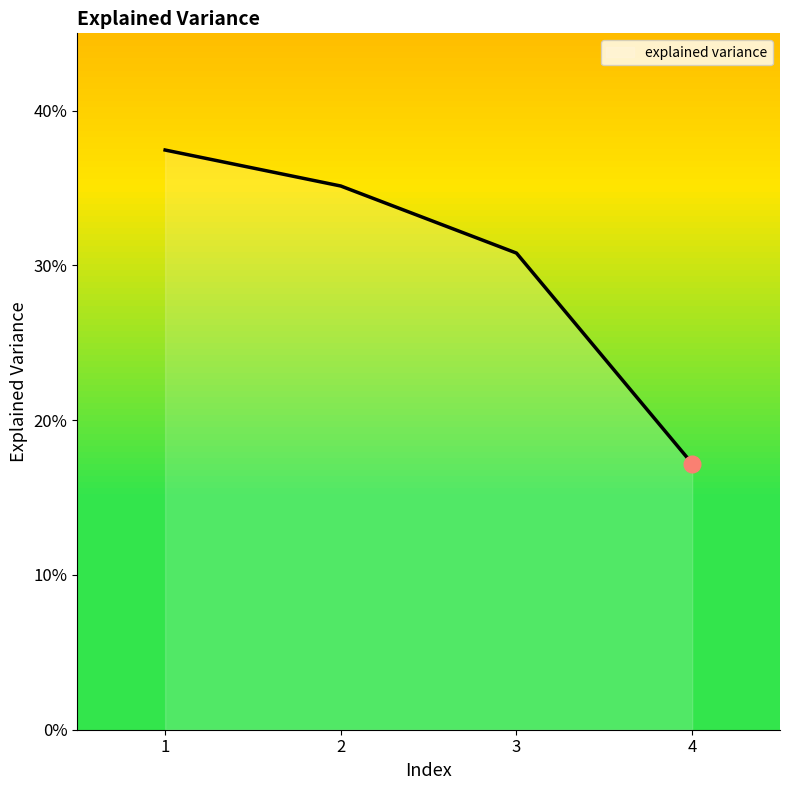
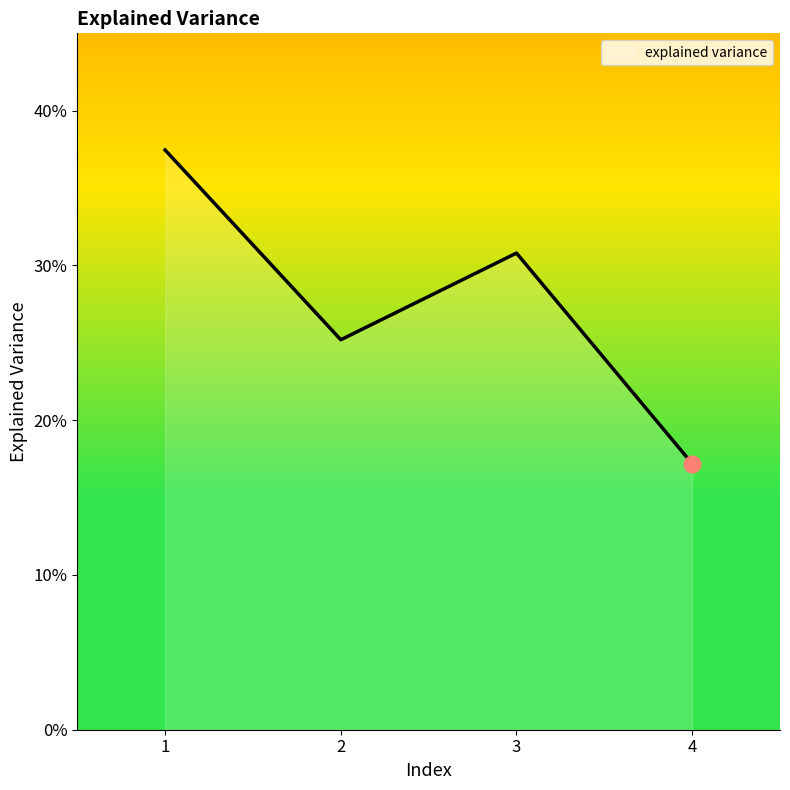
  {
    "explained variance": {
      "1": "37.5%",
-     "2": "35.1%",
+     "2": "25.2%",
      "3": "30.8%"
    }
  }
